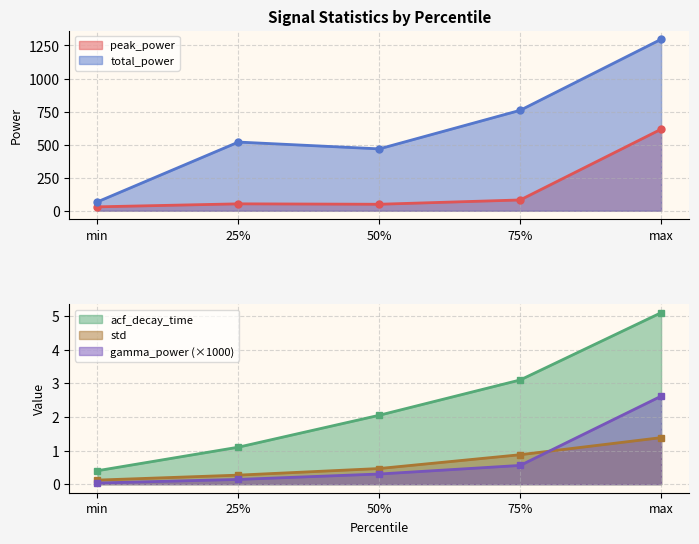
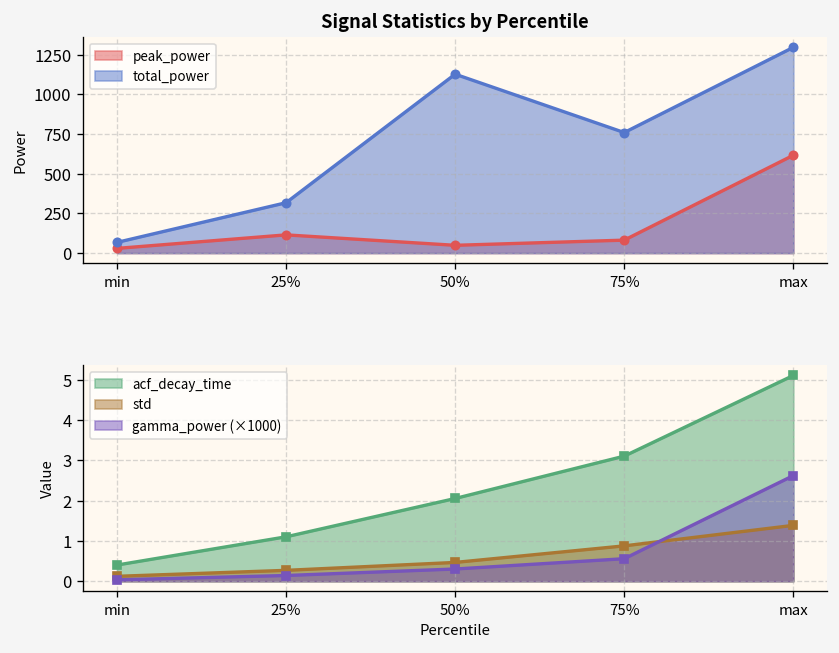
  {
    "Signal Statistics by Percentile": {
      "peak_power": {
        "min": 30,
-       "25%": 50,
+       "25%": 110,
        "50%": 50,
        "75%": 80,
        "max": 620
      },
      "total_power": {
        "min": 70,
-       "25%": 520,
-       "50%": 470,
+       "25%": 320,
+       "50%": 1130,
        "75%": 760,
        "max": 1300
      }
    }
  }
